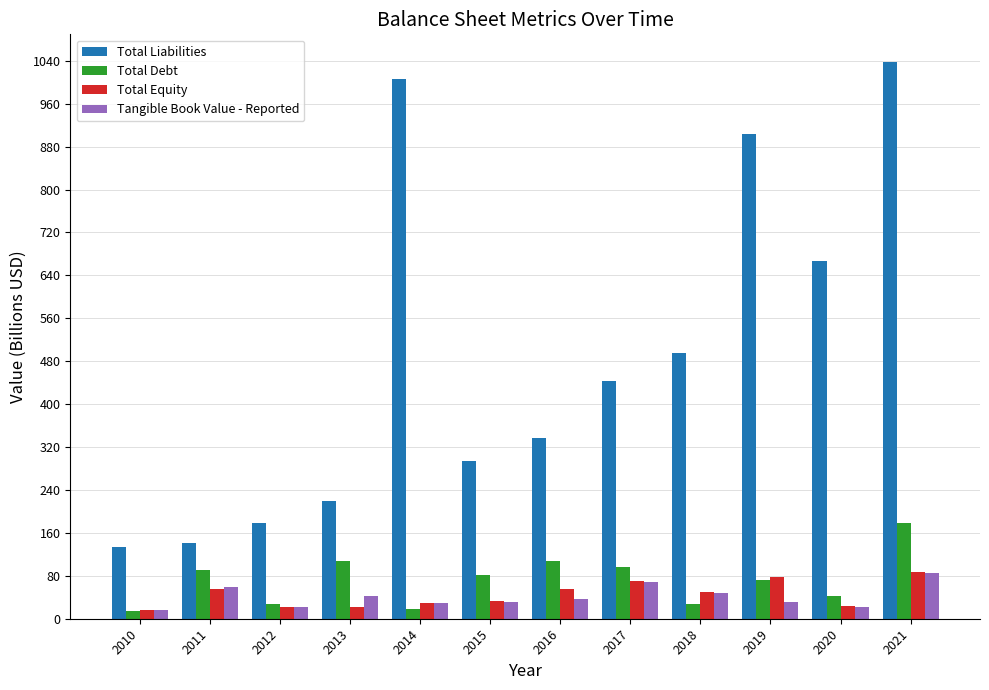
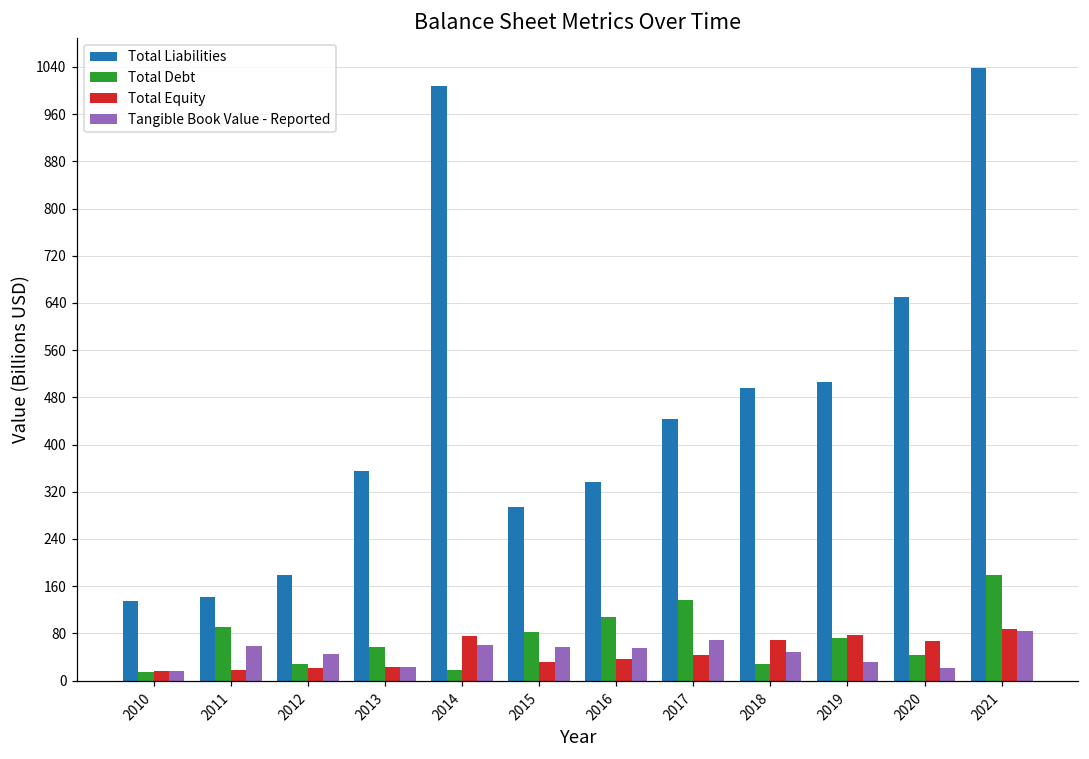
  {
    "Total Liabilities": {
      "2010": 130,
      "2011": 140,
      "2012": 180,
-     "2013": 220,
+     "2013": 360,
      "2014": 1010,
      "2015": 290,
      "2016": 340,
      "2017": 440,
      "2018": 500,
-     "2019": 900,
-     "2020": 670,
+     "2019": 510,
+     "2020": 650,
      "2021": 1040
    },
    "Total Debt": {
      "2010": 10,
      "2011": 90,
      "2012": 30,
-     "2013": 110,
+     "2013": 60,
      "2014": 20,
      "2015": 80,
      "2016": 110,
-     "2017": 100,
+     "2017": 140,
      "2018": 30,
      "2019": 70,
      "2020": 40,
      "2021": 180
    },
    "Total Equity": {
      "2010": 20,
-     "2011": 60,
+     "2011": 20,
      "2012": 20,
      "2013": 20,
-     "2014": 30,
+     "2014": 70,
      "2015": 30,
-     "2016": 60,
-     "2017": 70,
-     "2018": 50,
+     "2016": 40,
+     "2017": 40,
+     "2018": 70,
      "2019": 80,
-     "2020": 20,
+     "2020": 70,
      "2021": 90
    },
    "Tangible Book Value - Reported": {
      "2010": 20,
      "2011": 60,
-     "2012": 20,
-     "2013": 40,
-     "2014": 30,
-     "2015": 30,
-     "2016": 40,
+     "2012": 50,
+     "2013": 20,
+     "2014": 60,
+     "2015": 60,
+     "2016": 60,
      "2017": 70,
      "2018": 50,
      "2019": 30,
      "2020": 20,
      "2021": 80
    }
  }
